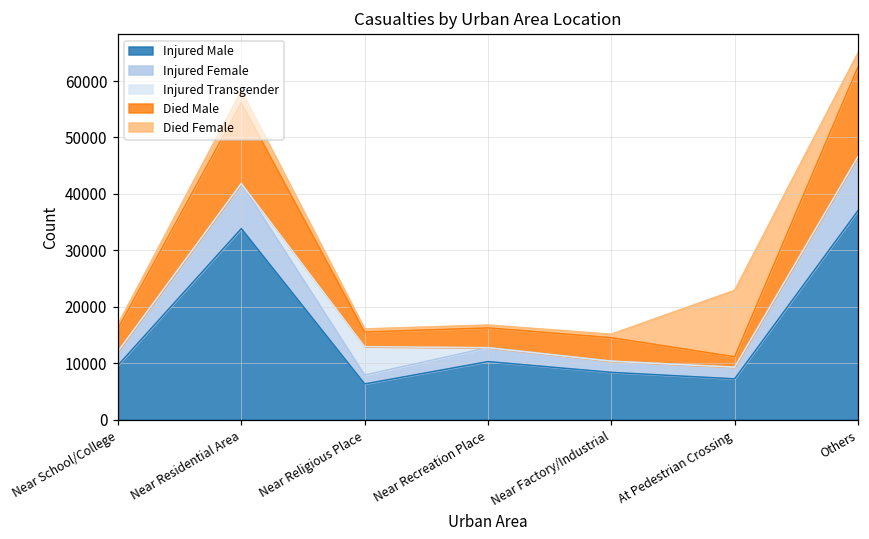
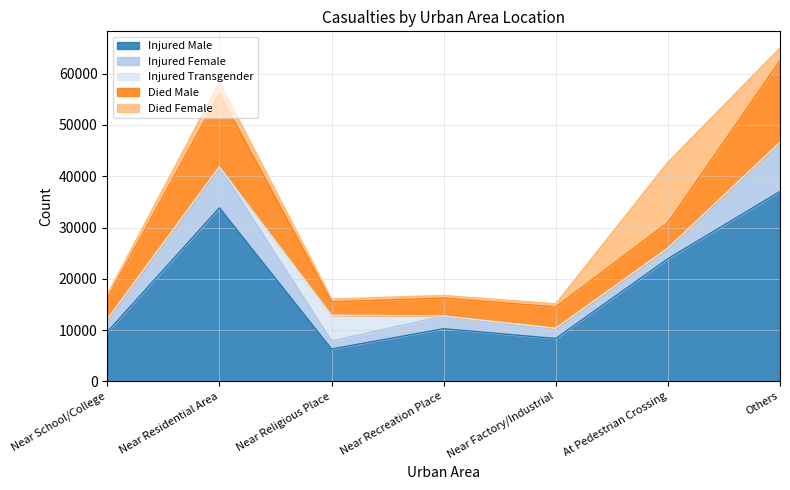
  {
    "Injured Male": {
      "Near School/College": 10000,
      "Near Residential Area": 34000,
      "Near Religious Place": 6000,
      "Near Recreation Place": 10000,
      "Near Factory/Industrial": 8000,
-     "At Pedestrian Crossing": 7000,
+     "At Pedestrian Crossing": 24000,
      "Others": 37000
    },
    "Died Male": {
      "Near School/College": 4000,
      "Near Religious Place": 3000,
      "Near Recreation Place": 4000,
      "Near Factory/Industrial": 4000,
-     "At Pedestrian Crossing": 2000,
+     "At Pedestrian Crossing": 5000,
      "Others": 16000
    },
    "Died Female": {
      "Near School/College": 1000,
      "Near Religious Place": 1000,
      "Near Recreation Place": 1000,
      "Near Factory/Industrial": 1000,
      "At Pedestrian Crossing": 12000,
      "Others": 2000
    }
  }
